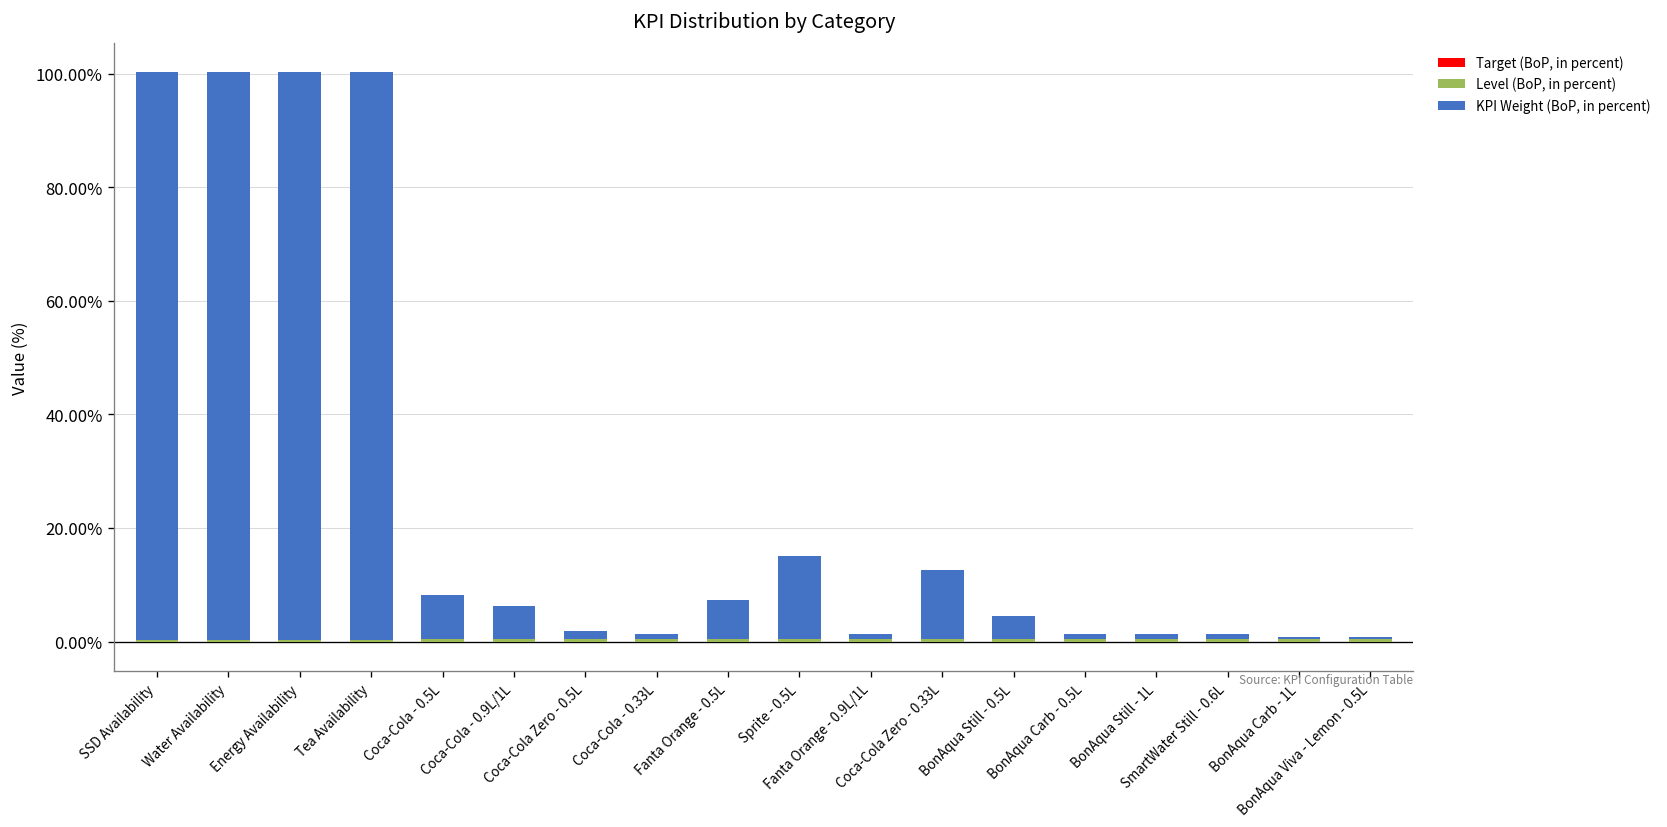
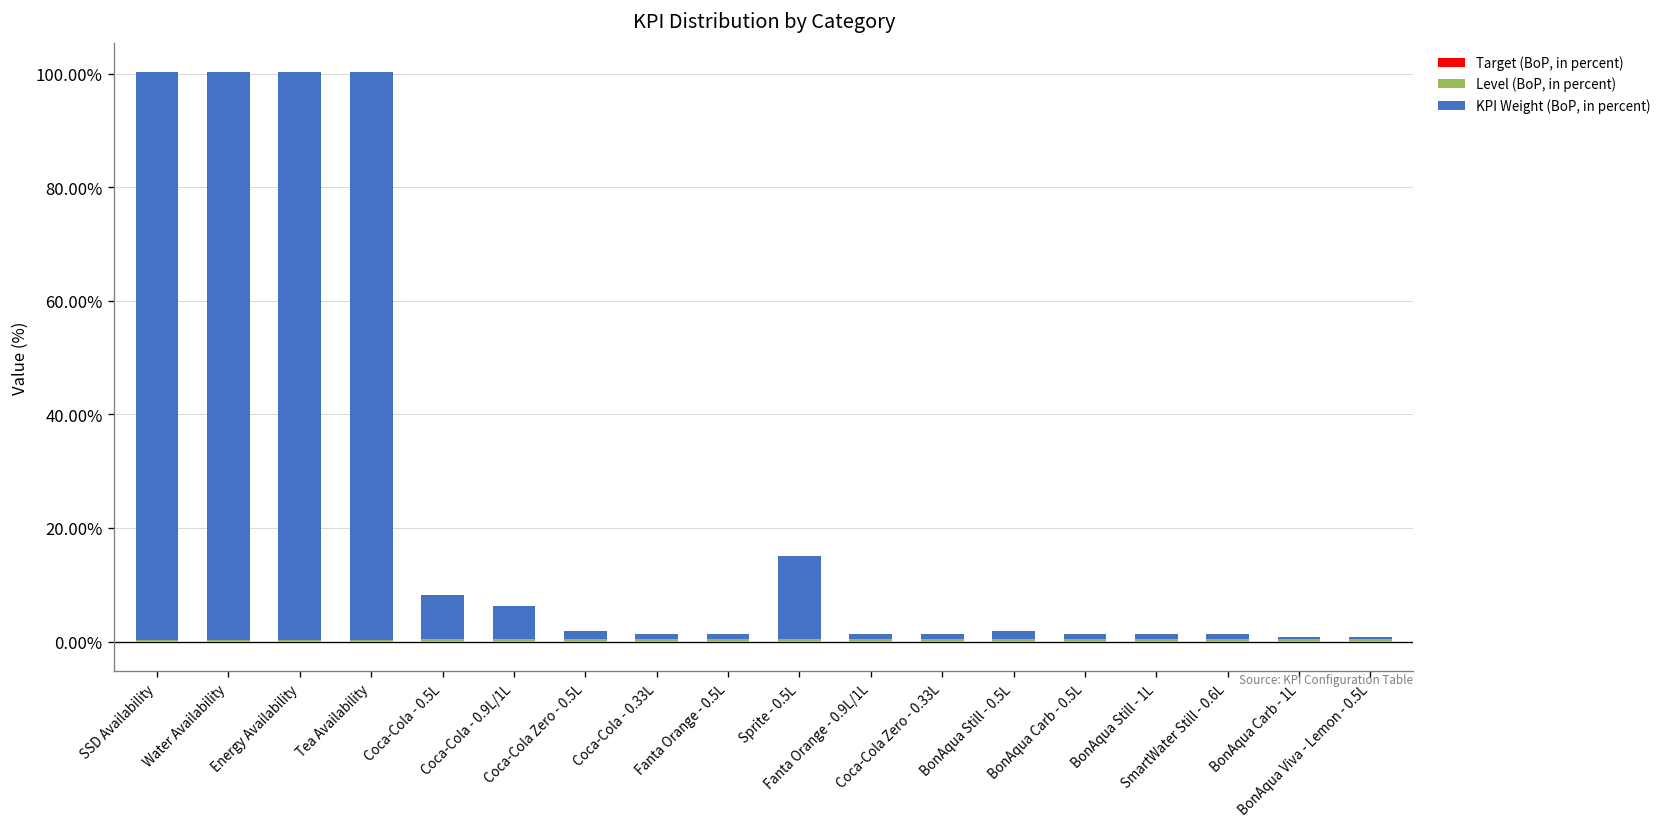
  {
    "KPI Weight (BoP, in percent)": {
      "SSD Availability": "100%",
      "Water Availability": "100%",
      "Energy Availability": "100%",
      "Tea Availability": "100%",
      "Coca-Cola - 0.5L": "8%",
      "Coca-Cola - 0.9L/1L": "6%",
      "Coca-Cola Zero - 0.5L": "1%",
      "Coca-Cola - 0.33L": "1%",
-     "Fanta Orange - 0.5L": "7%",
+     "Fanta Orange - 0.5L": "1%",
      "Sprite - 0.5L": "15%",
      "Fanta Orange - 0.9L/1L": "1%",
-     "Coca-Cola Zero - 0.33L": "12%",
-     "BonAqua Still - 0.5L": "4%",
+     "Coca-Cola Zero - 0.33L": "1%",
+     "BonAqua Still - 0.5L": "1%",
      "BonAqua Carb - 0.5L": "1%",
      "BonAqua Still - 1L": "1%",
      "SmartWater Still - 0.6L": "1%"
    }
  }
